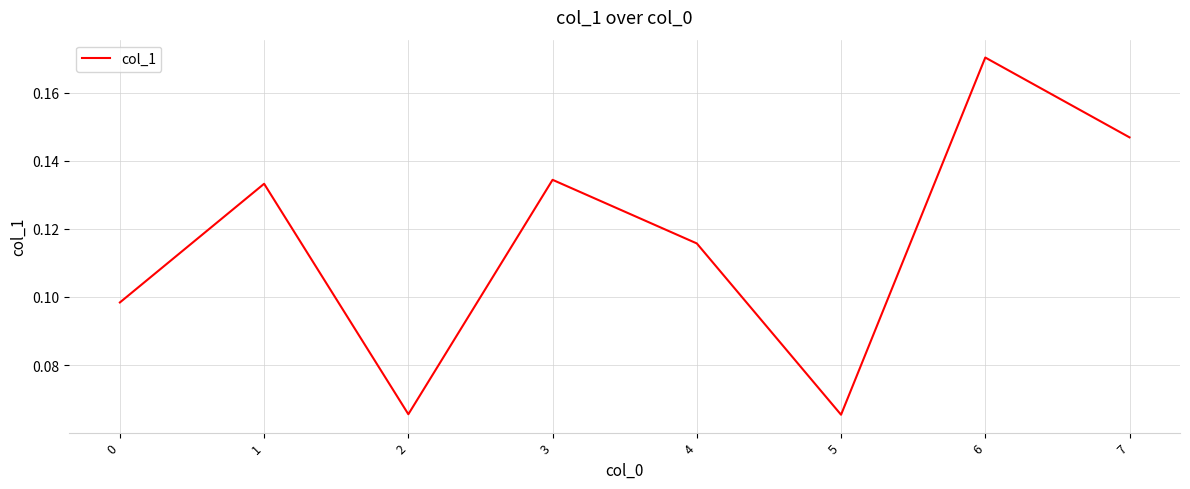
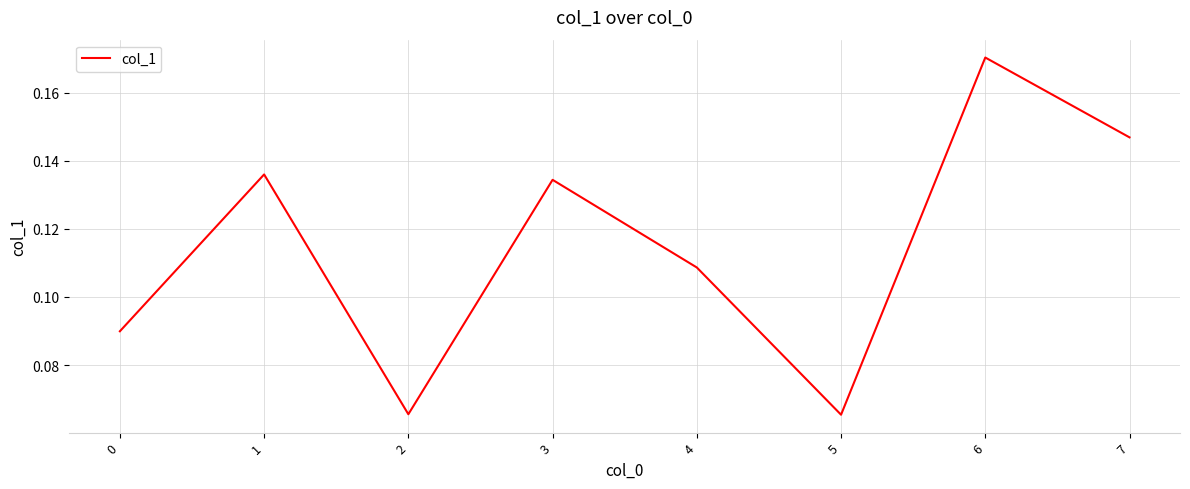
  {
-   "0": 0.098,
-   "1": 0.133,
+   "0": 0.090,
+   "1": 0.136,
    "2": 0.066,
    "3": 0.134,
-   "4": 0.116,
+   "4": 0.109,
    "5": 0.065,
    "6": 0.170,
    "7": 0.147
  }
